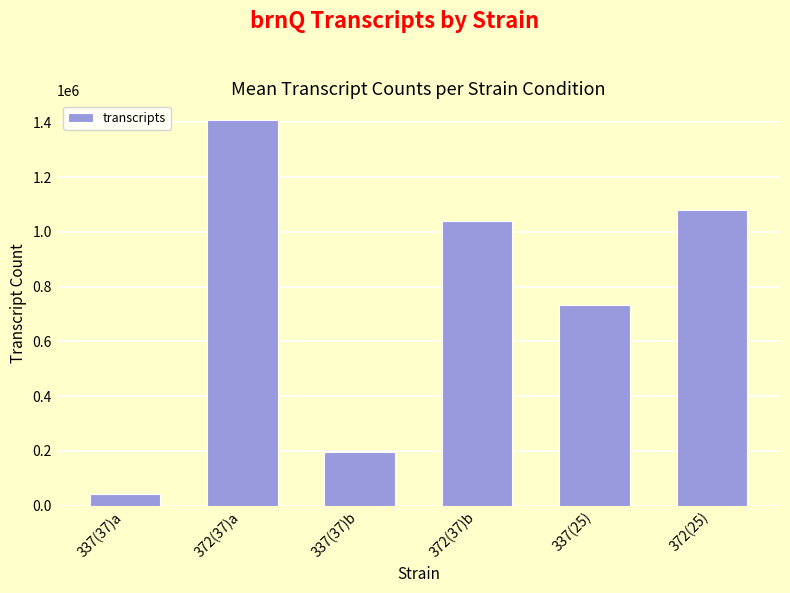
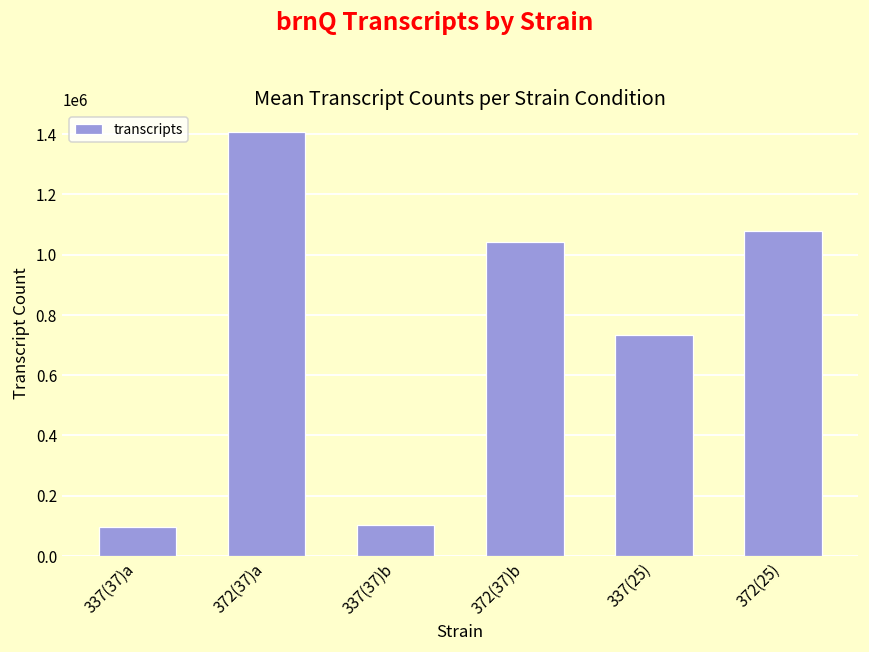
  {
-   "337(37)a": 40000,
+   "337(37)a": 90000,
    "372(37)a": 1410000,
-   "337(37)b": 200000,
+   "337(37)b": 100000,
    "372(37)b": 1040000,
    "337(25)": 730000,
    "372(25)": 1080000
  }
